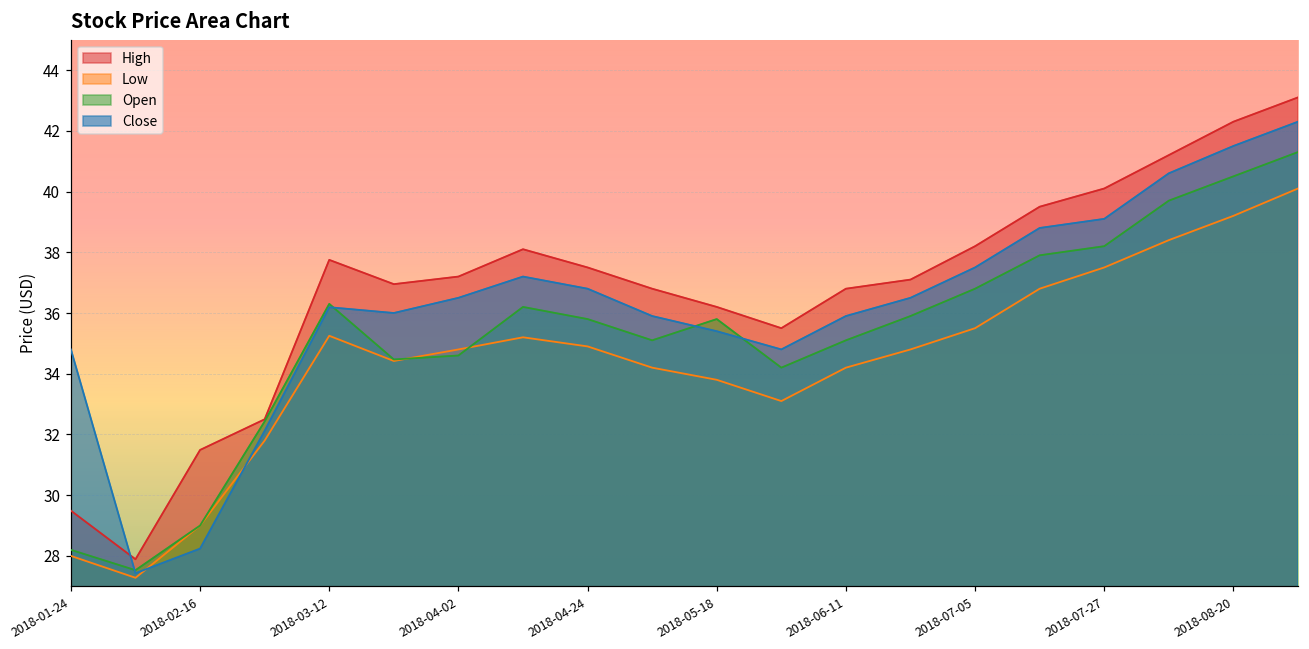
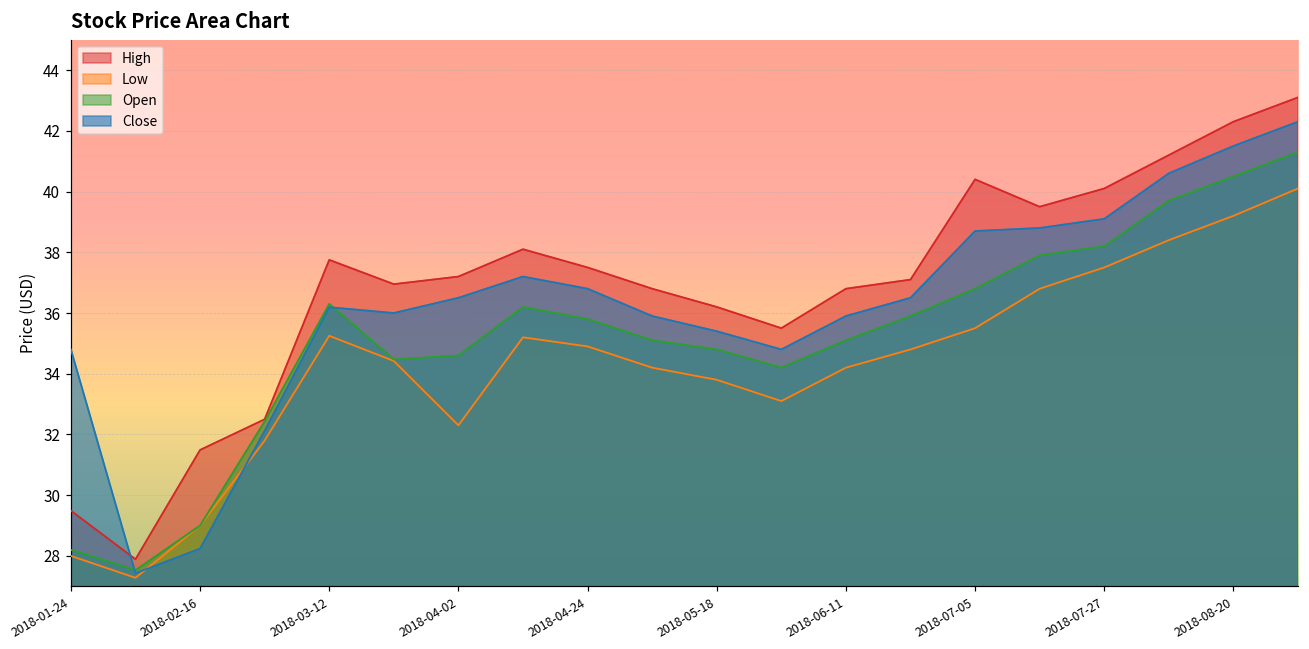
  {
    "High": {
      "2018-01-24": 29.5,
      "2018-02-16": 31.5,
      "2018-03-12": 37.8,
      "2018-04-02": 37.2,
      "2018-04-24": 37.5,
      "2018-05-18": 36.2,
      "2018-06-11": 36.8,
-     "2018-07-05": 38.2,
+     "2018-07-05": 40.4,
      "2018-07-27": 40.1,
      "2018-08-20": 42.3
    },
    "Low": {
      "2018-01-24": 28.0,
      "2018-03-12": 35.3,
-     "2018-04-02": 34.8,
+     "2018-04-02": 32.3,
      "2018-04-24": 34.9,
      "2018-05-18": 33.8,
      "2018-06-11": 34.2,
      "2018-07-05": 35.5,
      "2018-07-27": 37.5,
      "2018-08-20": 39.2
    },
    "Open": {
      "2018-01-24": 28.2,
      "2018-03-12": 36.3,
      "2018-04-02": 34.6,
      "2018-04-24": 35.8,
-     "2018-05-18": 35.8,
+     "2018-05-18": 34.8,
      "2018-06-11": 35.1,
      "2018-07-05": 36.8,
      "2018-07-27": 38.2,
      "2018-08-20": 40.5
    },
    "Close": {
      "2018-01-24": 34.8,
      "2018-02-16": 28.2,
      "2018-03-12": 36.2,
      "2018-04-02": 36.5,
      "2018-04-24": 36.8,
      "2018-05-18": 35.4,
      "2018-06-11": 35.9,
-     "2018-07-05": 37.5,
+     "2018-07-05": 38.7,
      "2018-07-27": 39.1,
      "2018-08-20": 41.5
    }
  }
